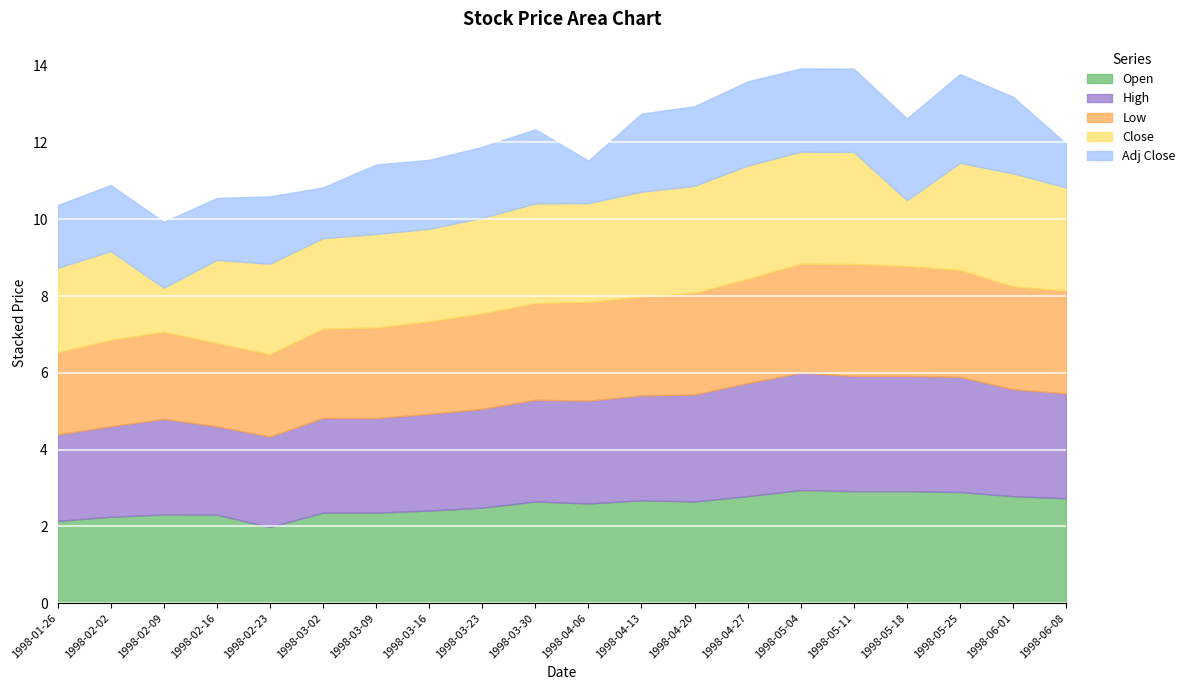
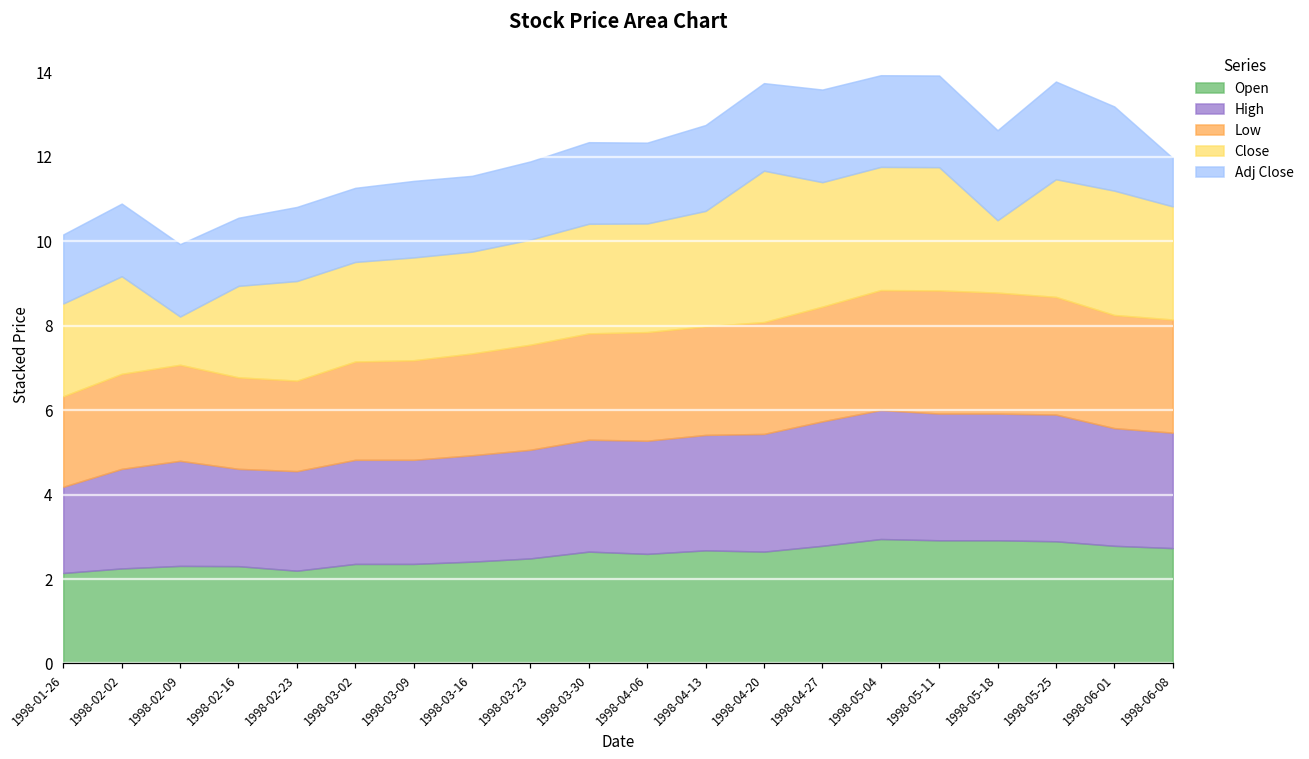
  {
    "Open": {
      "1998-01-26": 2.1,
      "1998-02-02": 2.3,
      "1998-02-09": 2.3,
      "1998-02-16": 2.3,
-     "1998-02-23": 2.0,
+     "1998-02-23": 2.2,
      "1998-03-02": 2.4,
      "1998-03-09": 2.4,
      "1998-03-16": 2.4,
      "1998-03-23": 2.5,
      "1998-03-30": 2.6,
      "1998-04-06": 2.6,
      "1998-04-13": 2.7,
      "1998-04-20": 2.6,
      "1998-04-27": 2.8,
      "1998-05-04": 2.9,
      "1998-05-11": 2.9,
      "1998-05-18": 2.9,
      "1998-05-25": 2.9,
      "1998-06-01": 2.8,
      "1998-06-08": 2.7
    },
    "High": {
-     "1998-01-26": 2.3,
+     "1998-01-26": 2.0,
      "1998-02-02": 2.4,
      "1998-02-09": 2.5,
      "1998-02-16": 2.3,
      "1998-02-23": 2.4,
      "1998-03-02": 2.5,
      "1998-03-09": 2.5,
      "1998-03-16": 2.5,
      "1998-03-23": 2.6,
      "1998-03-30": 2.6,
      "1998-04-06": 2.7,
      "1998-04-13": 2.7,
      "1998-04-20": 2.8,
      "1998-04-27": 2.9,
      "1998-05-04": 3.1,
      "1998-05-11": 3.0,
      "1998-05-18": 3.0,
      "1998-05-25": 3.0,
      "1998-06-01": 2.8,
      "1998-06-08": 2.7
    },
    "Low": {
      "1998-01-26": 2.1,
      "1998-02-02": 2.3,
      "1998-02-09": 2.3,
      "1998-02-16": 2.2,
      "1998-02-23": 2.1,
      "1998-03-02": 2.3,
      "1998-03-09": 2.4,
      "1998-03-16": 2.4,
      "1998-03-23": 2.5,
      "1998-03-30": 2.5,
      "1998-04-06": 2.6,
      "1998-04-13": 2.6,
      "1998-04-20": 2.6,
      "1998-04-27": 2.7,
      "1998-05-04": 2.8,
      "1998-05-11": 2.9,
      "1998-05-18": 2.9,
      "1998-05-25": 2.8,
      "1998-06-01": 2.7,
      "1998-06-08": 2.7
    },
    "Close": {
      "1998-01-26": 2.2,
      "1998-02-02": 2.3,
      "1998-02-09": 1.1,
      "1998-02-16": 2.2,
      "1998-02-23": 2.4,
      "1998-03-02": 2.4,
      "1998-03-09": 2.4,
      "1998-03-16": 2.4,
      "1998-03-23": 2.5,
      "1998-03-30": 2.6,
      "1998-04-06": 2.6,
      "1998-04-13": 2.7,
-     "1998-04-20": 2.8,
+     "1998-04-20": 3.6,
      "1998-04-27": 2.9,
      "1998-05-04": 2.9,
      "1998-05-11": 2.9,
      "1998-05-18": 1.7,
      "1998-05-25": 2.8,
      "1998-06-01": 2.9,
      "1998-06-08": 2.7
    },
    "Adj Close": {
      "1998-01-26": 1.6,
      "1998-02-02": 1.7,
      "1998-02-09": 1.7,
      "1998-02-16": 1.6,
      "1998-02-23": 1.8,
-     "1998-03-02": 1.3,
+     "1998-03-02": 1.8,
      "1998-03-09": 1.8,
      "1998-03-16": 1.8,
      "1998-03-23": 1.9,
      "1998-03-30": 1.9,
-     "1998-04-06": 1.1,
+     "1998-04-06": 1.9,
      "1998-04-13": 2.0,
      "1998-04-20": 2.1,
      "1998-04-27": 2.2,
      "1998-05-04": 2.2,
      "1998-05-11": 2.2,
      "1998-05-18": 2.1,
      "1998-05-25": 2.3,
      "1998-06-01": 2.0,
      "1998-06-08": 1.1
    }
  }
